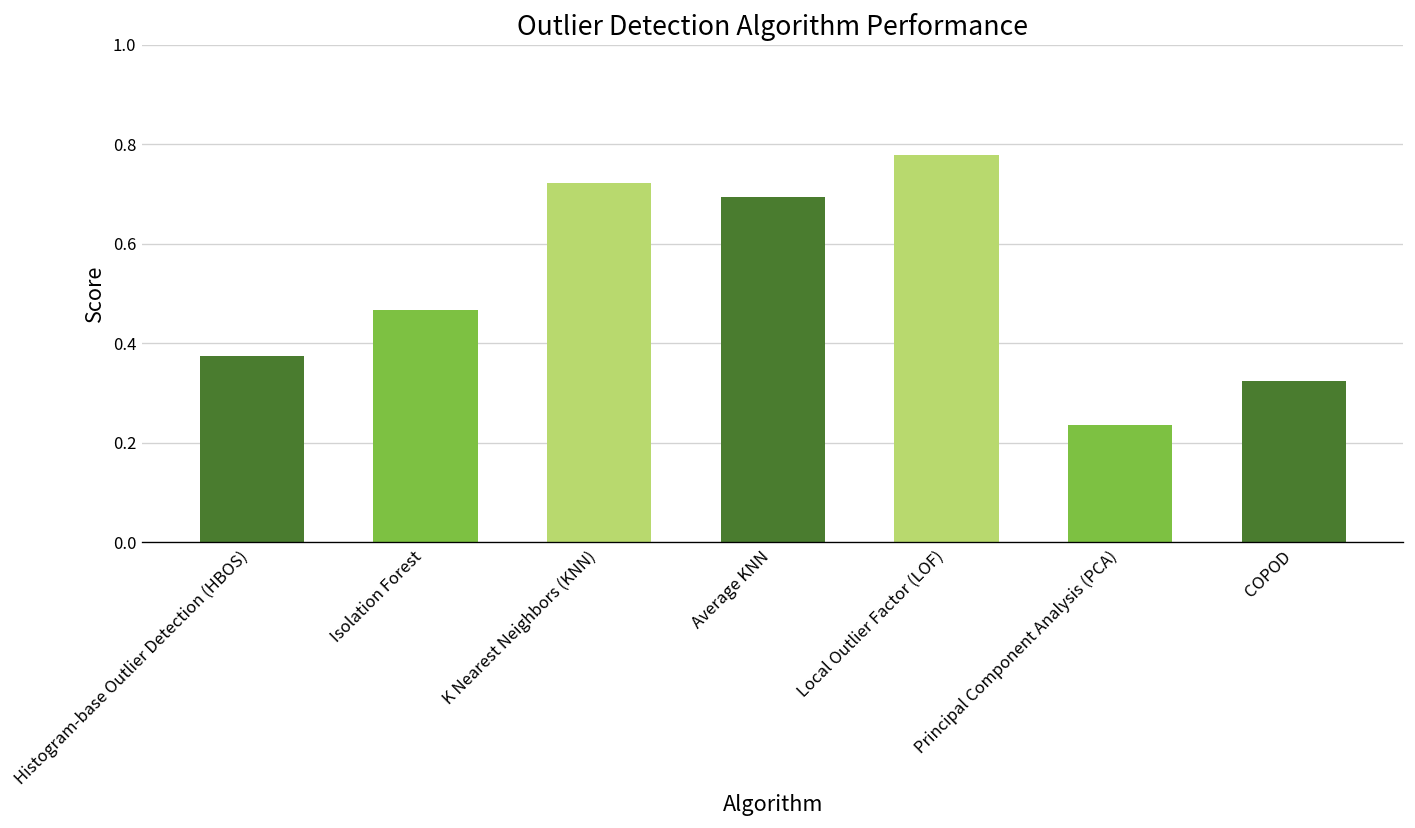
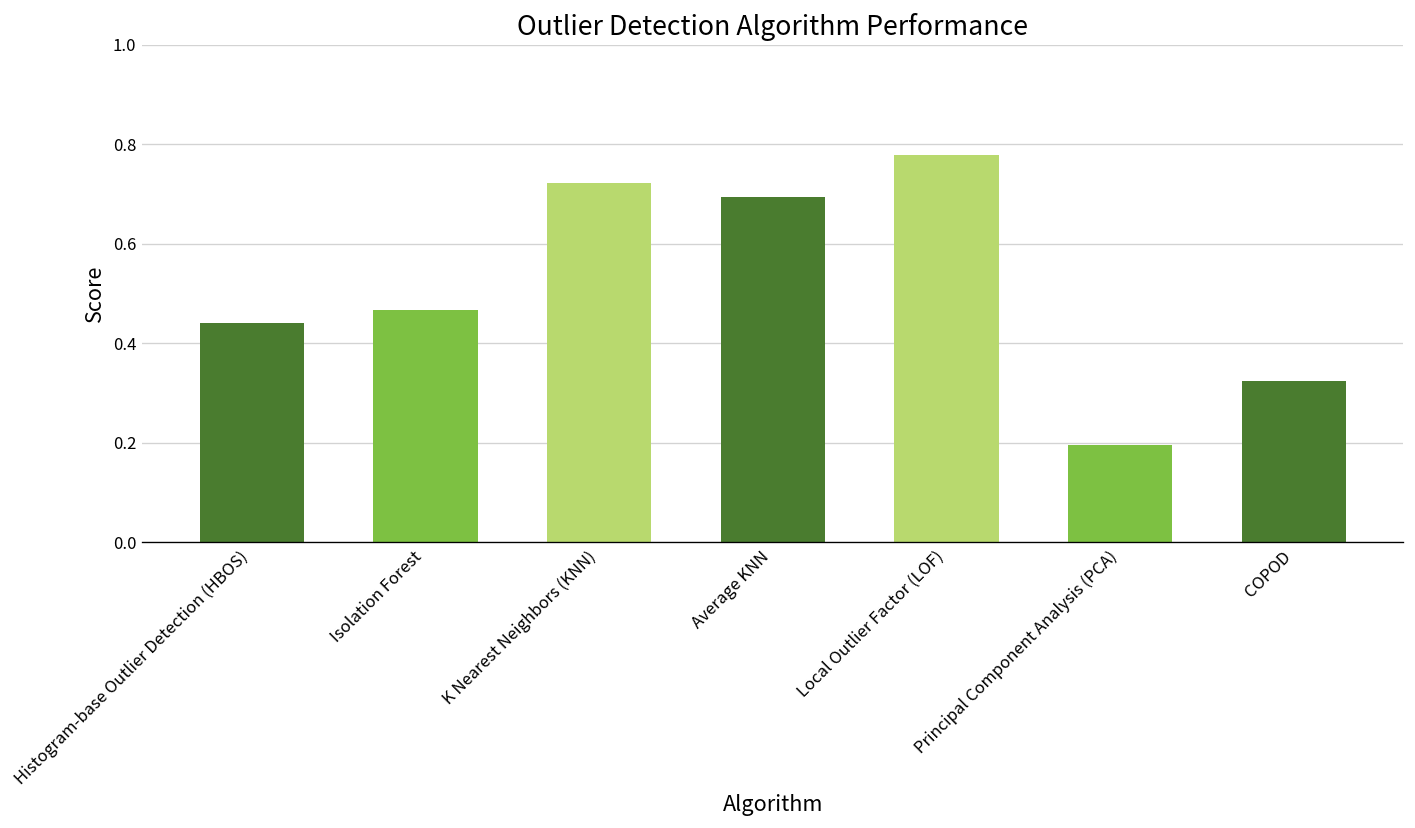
  {
-   "Histogram-base Outlier Detection (HBOS)": 0.37,
+   "Histogram-base Outlier Detection (HBOS)": 0.44,
    "Isolation Forest": 0.47,
    "K Nearest Neighbors (KNN)": 0.72,
    "Average KNN": 0.69,
    "Local Outlier Factor (LOF)": 0.78,
-   "Principal Component Analysis (PCA)": 0.24,
+   "Principal Component Analysis (PCA)": 0.19,
    "COPOD": 0.32
  }
